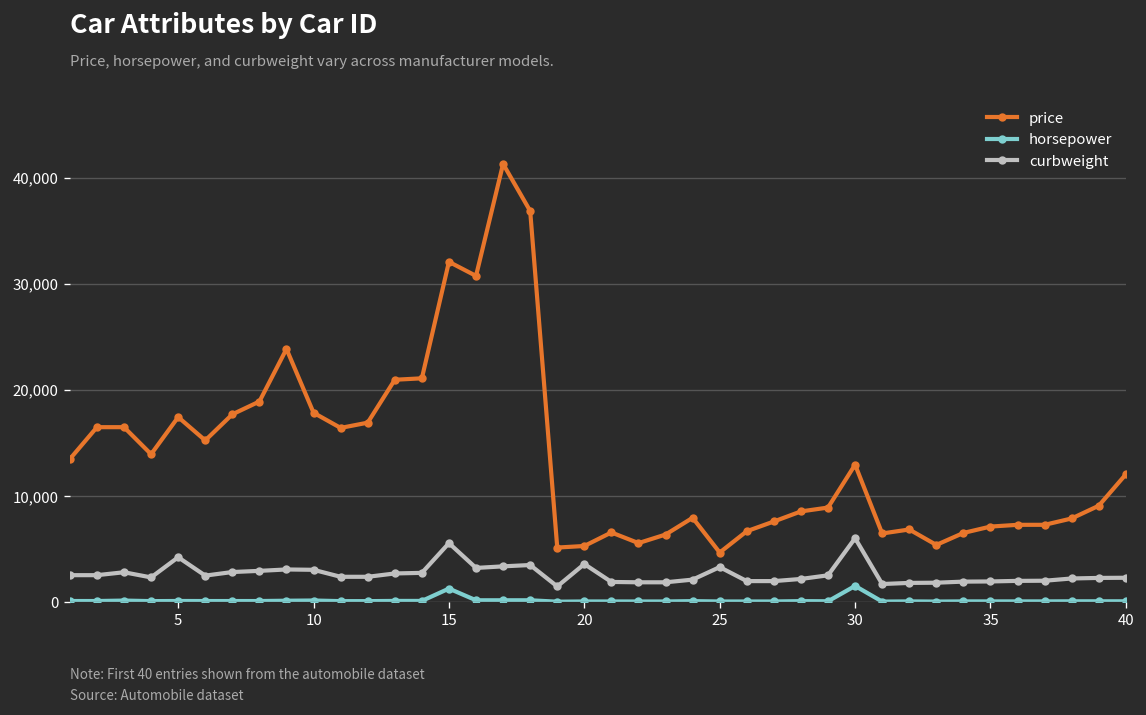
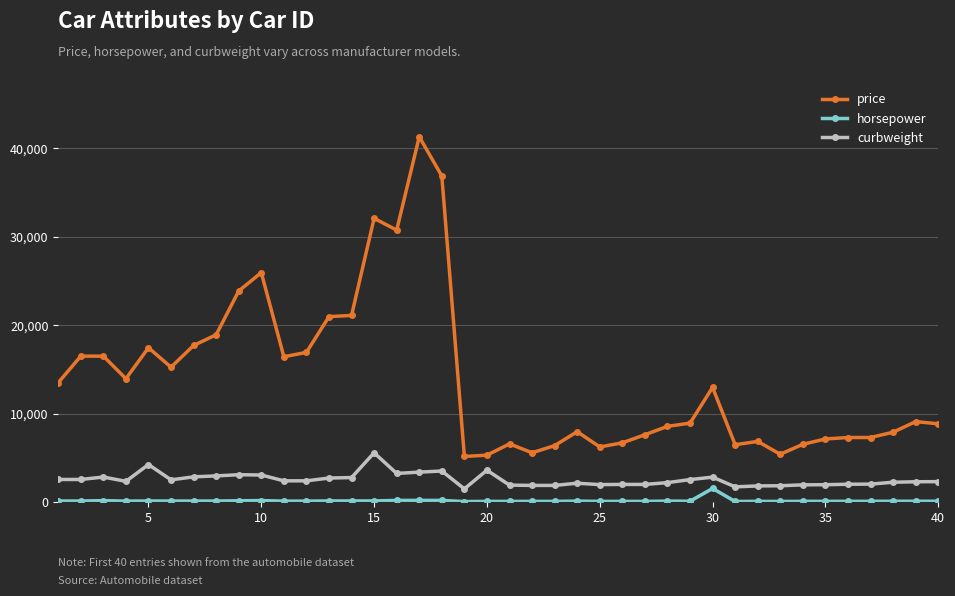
  {
    "price": {
      "5": "17,000",
-     "10": "18,000",
+     "10": "26,000",
      "15": "32,000",
      "20": "5,000",
-     "25": "5,000",
+     "25": "6,000",
      "30": "13,000",
      "35": "7,000",
-     "40": "12,000"
+     "40": "9,000"
    },
    "horsepower": {
      "5": "0",
      "10": "0",
-     "15": "1,000",
+     "15": "0",
      "20": "0",
      "25": "0",
      "30": "2,000",
      "35": "0",
      "40": "0"
    },
    "curbweight": {
      "5": "4,000",
      "10": "3,000",
      "15": "6,000",
      "20": "4,000",
-     "25": "3,000",
-     "30": "6,000",
+     "25": "2,000",
+     "30": "3,000",
      "35": "2,000",
      "40": "2,000"
    }
  }
